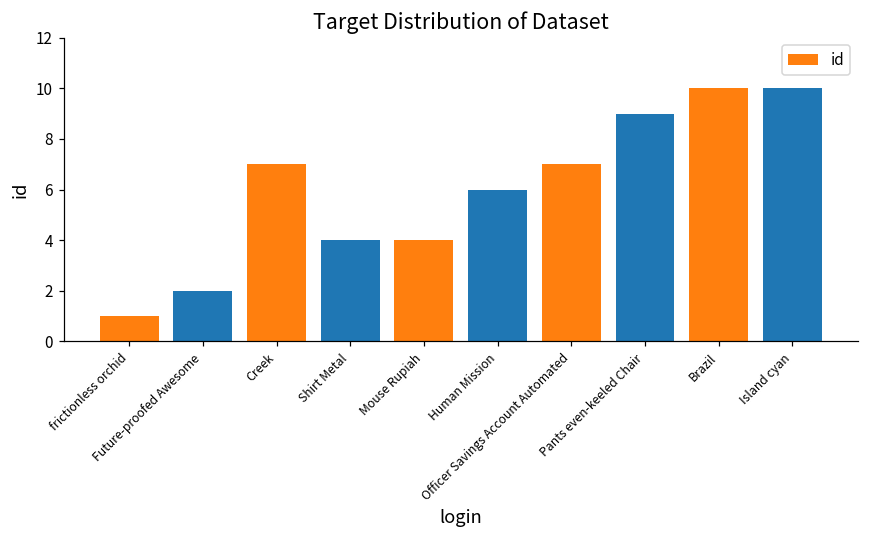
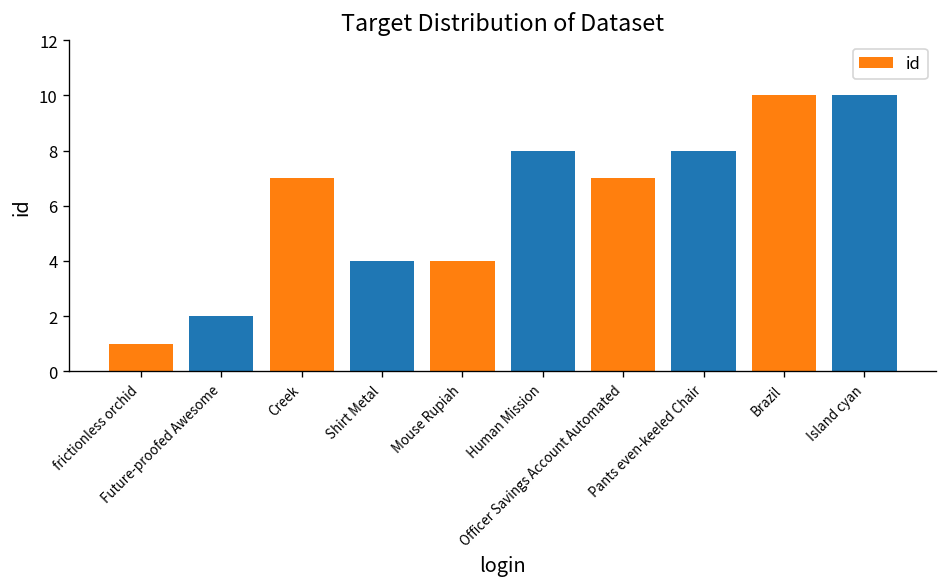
  {
    "frictionless orchid": 1,
    "Future-proofed Awesome": 2,
    "Creek": 7,
    "Shirt Metal": 4,
    "Mouse Rupiah": 4,
-   "Human Mission": 6,
+   "Human Mission": 8,
    "Officer Savings Account Automated": 7,
-   "Pants even-keeled Chair": 9,
+   "Pants even-keeled Chair": 8,
    "Brazil": 10,
    "Island cyan": 10
  }
